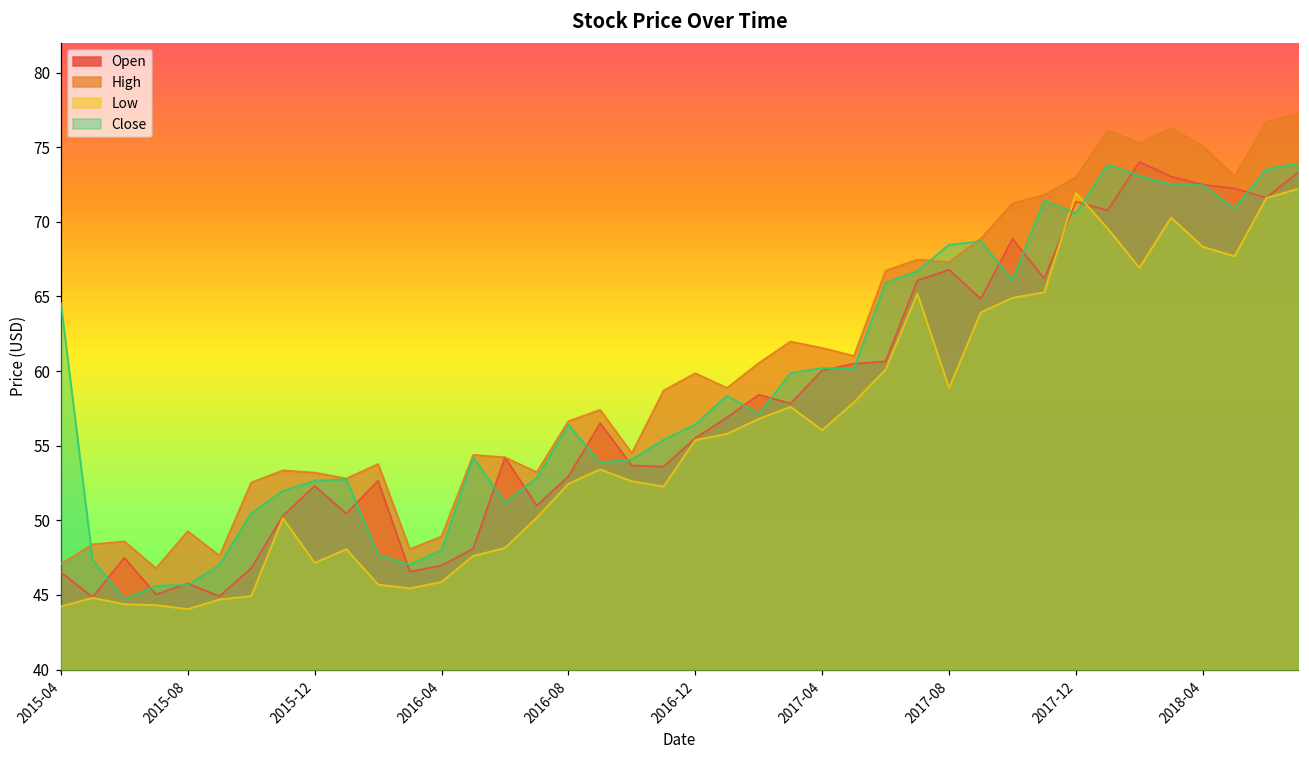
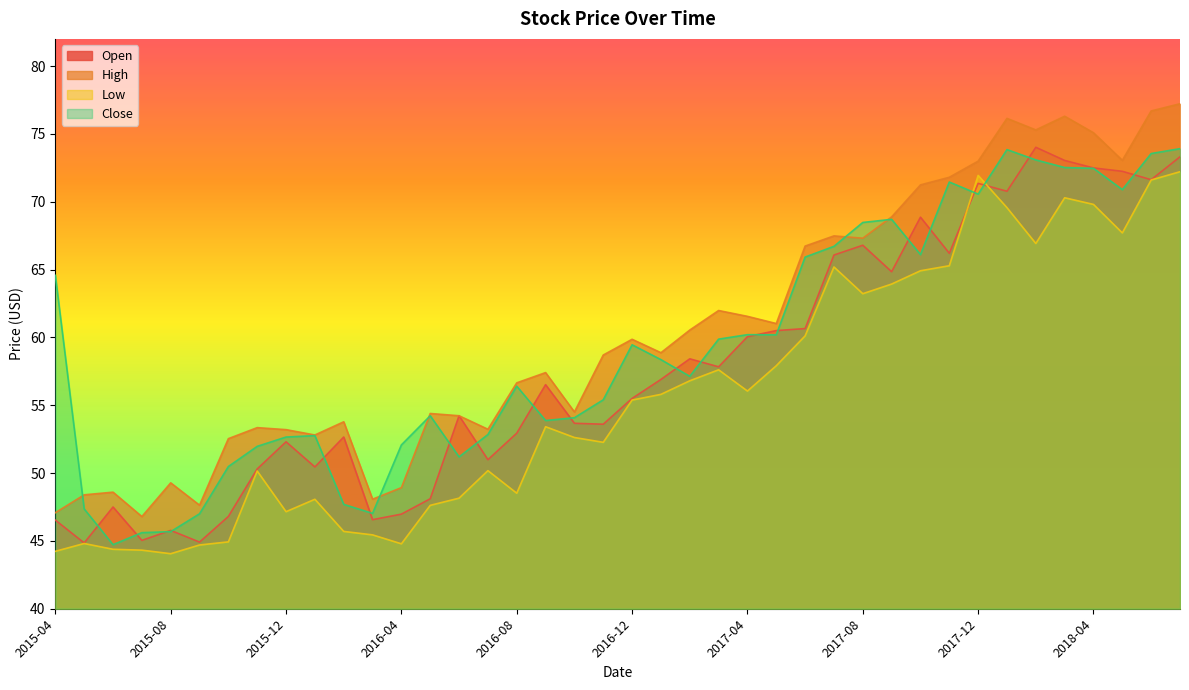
  {
    "Low": {
      "2015-04": 44.2,
      "2015-08": 44.1,
      "2015-12": 47.2,
-     "2016-04": 45.9,
-     "2016-08": 52.5,
+     "2016-04": 44.8,
+     "2016-08": 48.5,
      "2017-04": 56.0,
-     "2017-08": 58.9,
+     "2017-08": 63.2,
      "2017-12": 71.9,
-     "2018-04": 68.3
+     "2018-04": 69.8
    },
    "Close": {
      "2015-04": 64.6,
      "2015-12": 52.7,
-     "2016-04": 48.0,
+     "2016-04": 52.1,
      "2016-08": 56.4,
-     "2016-12": 56.4,
+     "2016-12": 59.5,
      "2017-08": 68.5,
      "2017-12": 70.6
    }
  }
